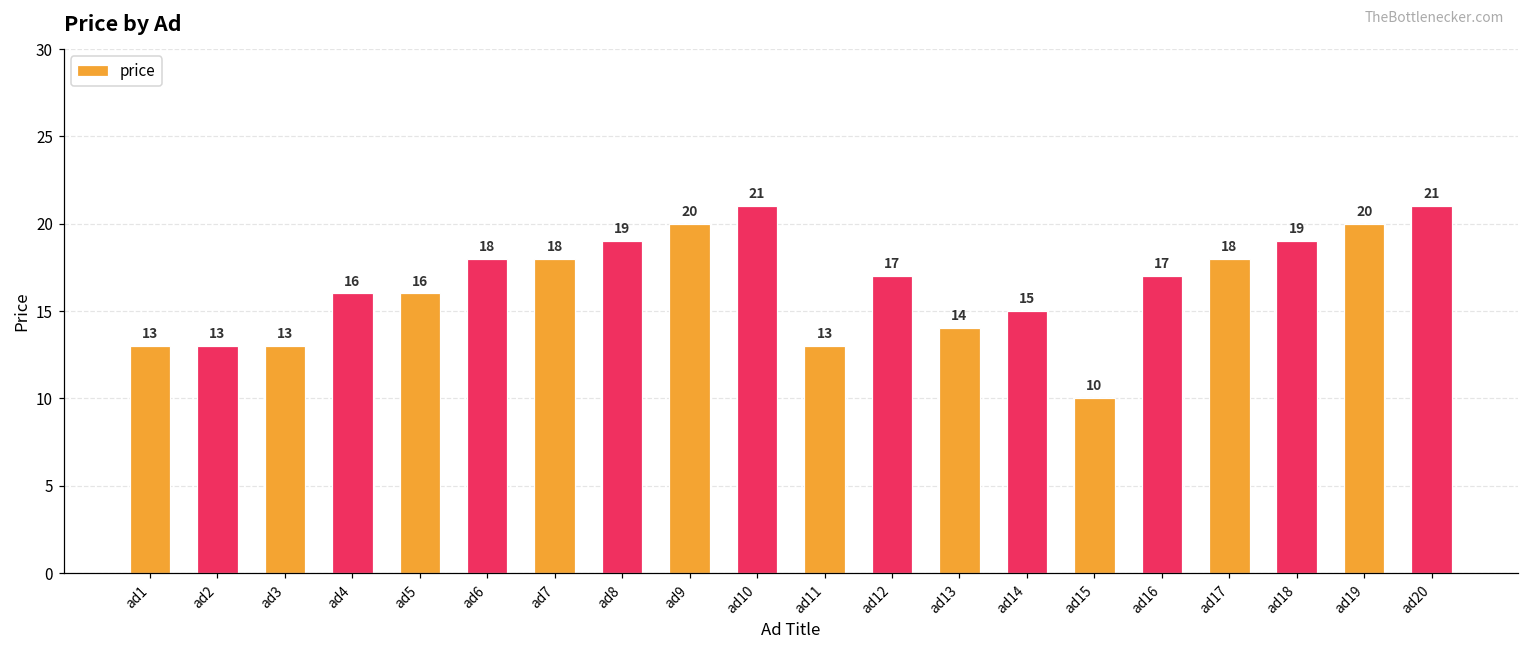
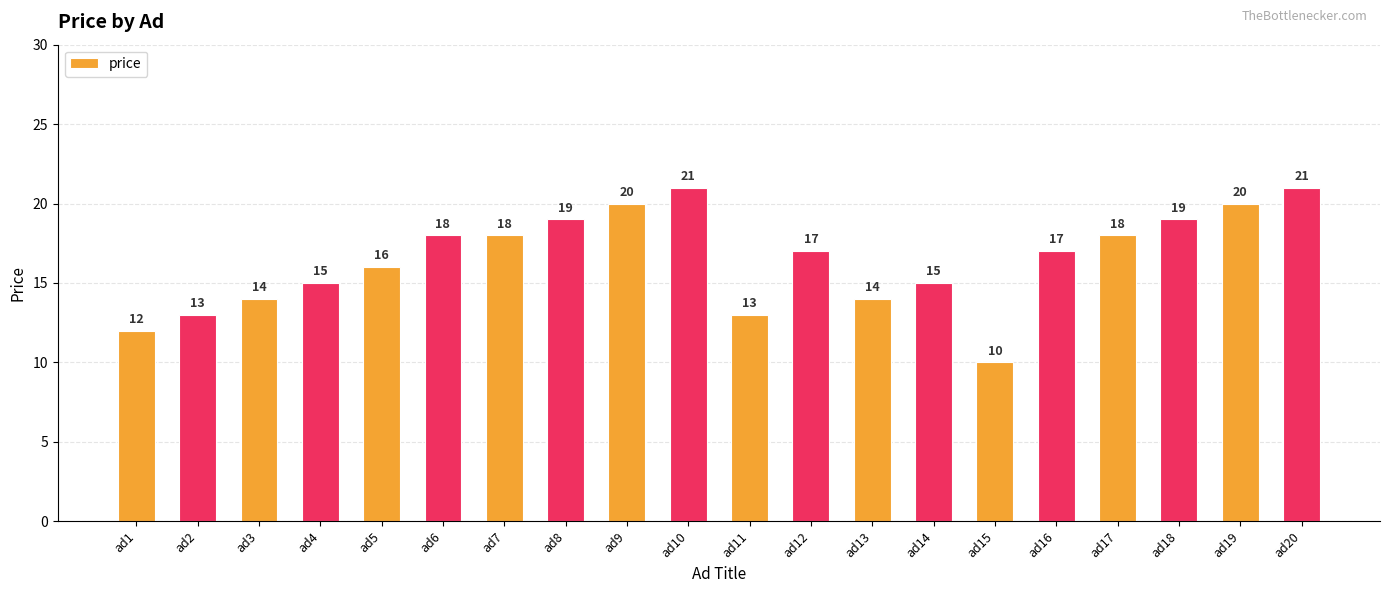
  {
-   "ad1": 13,
+   "ad1": 12,
    "ad2": 13,
-   "ad3": 13,
-   "ad4": 16,
+   "ad3": 14,
+   "ad4": 15,
    "ad5": 16,
    "ad6": 18,
    "ad7": 18,
    "ad8": 19,
    "ad9": 20,
    "ad10": 21,
    "ad11": 13,
    "ad12": 17,
    "ad13": 14,
    "ad14": 15,
    "ad15": 10,
    "ad16": 17,
    "ad17": 18,
    "ad18": 19,
    "ad19": 20,
    "ad20": 21
  }
